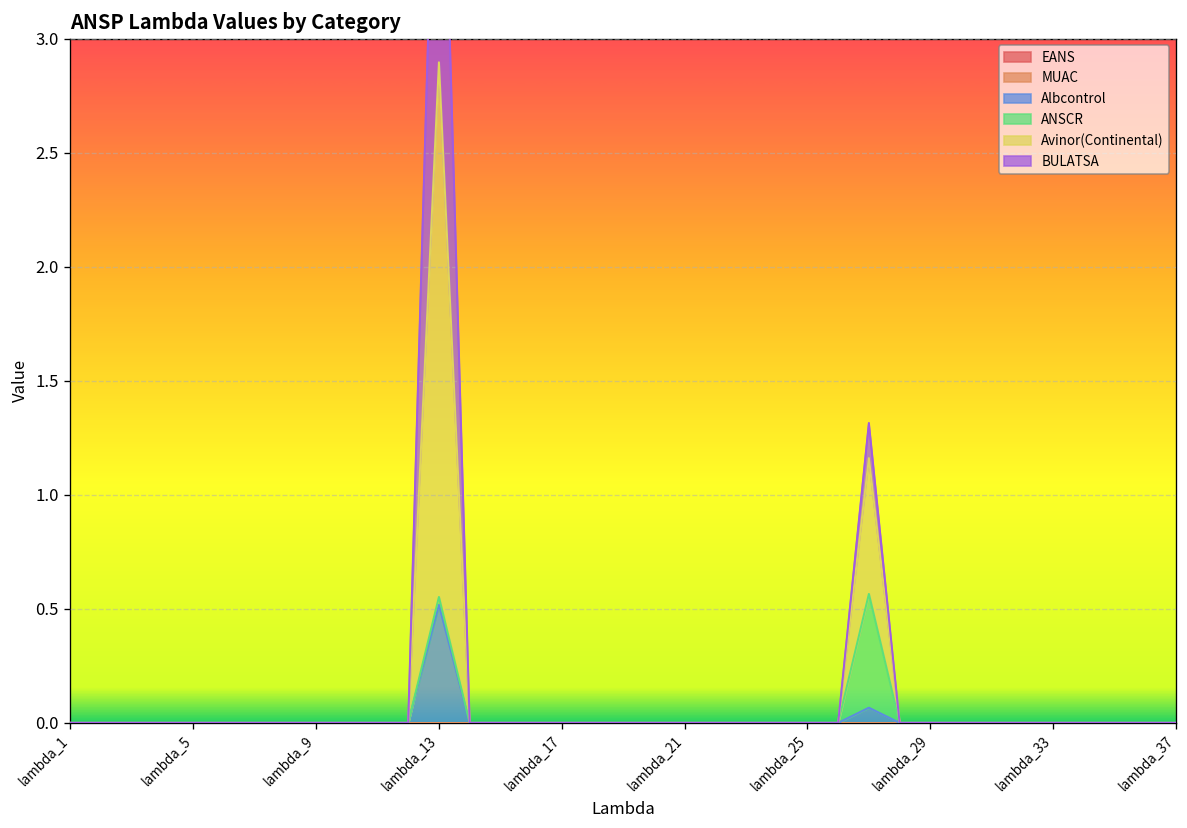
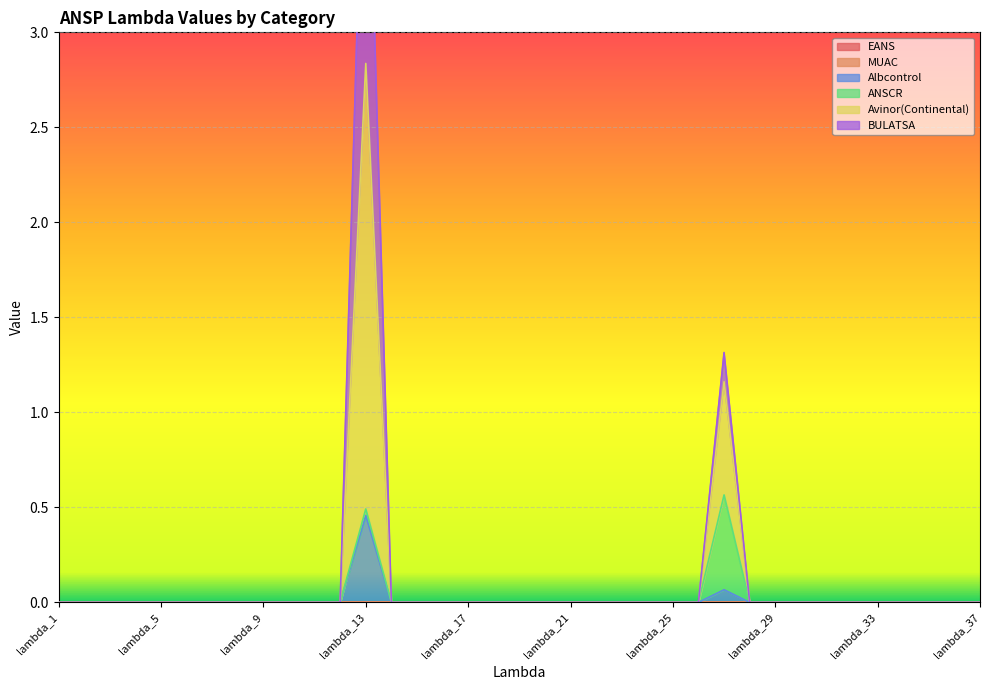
  {
    "MUAC": {
      "lambda_13": 0.00
    },
    "Albcontrol": {
-     "lambda_13": 0.52
+     "lambda_13": 0.46
    },
    "ANSCR": {
      "lambda_13": 0.03
    },
    "Avinor(Continental)": {
      "lambda_13": 2.34
    }
  }
